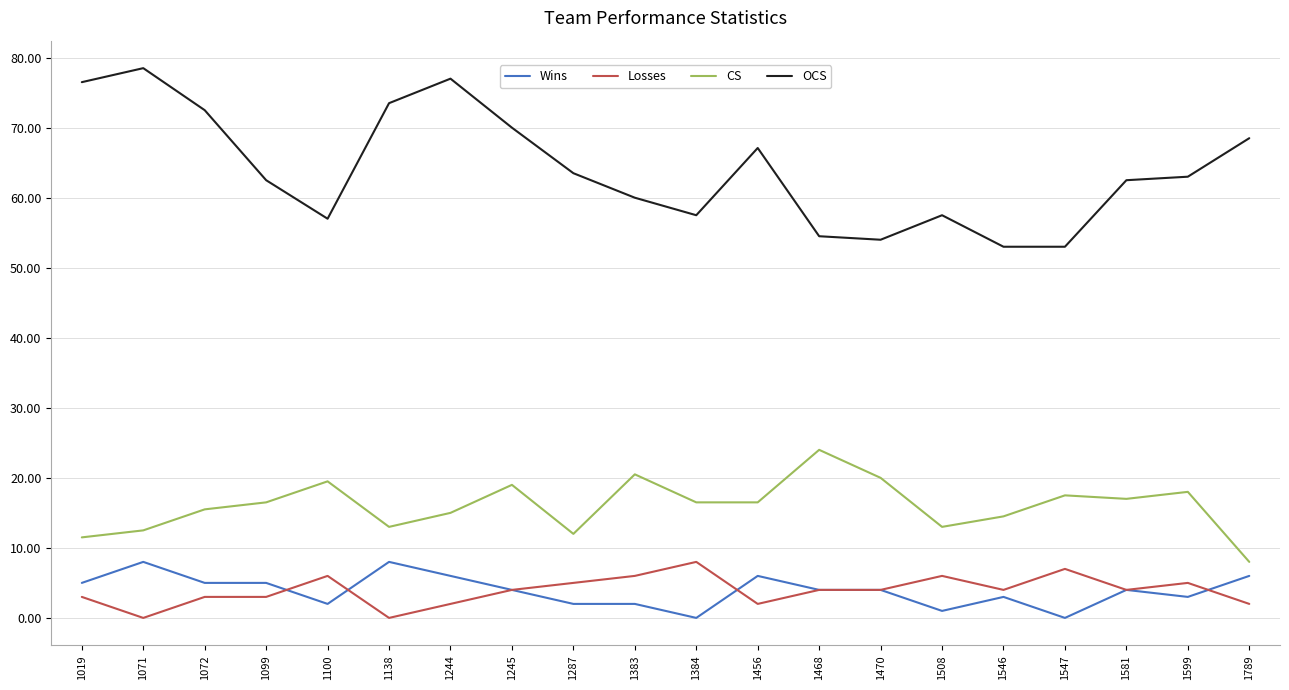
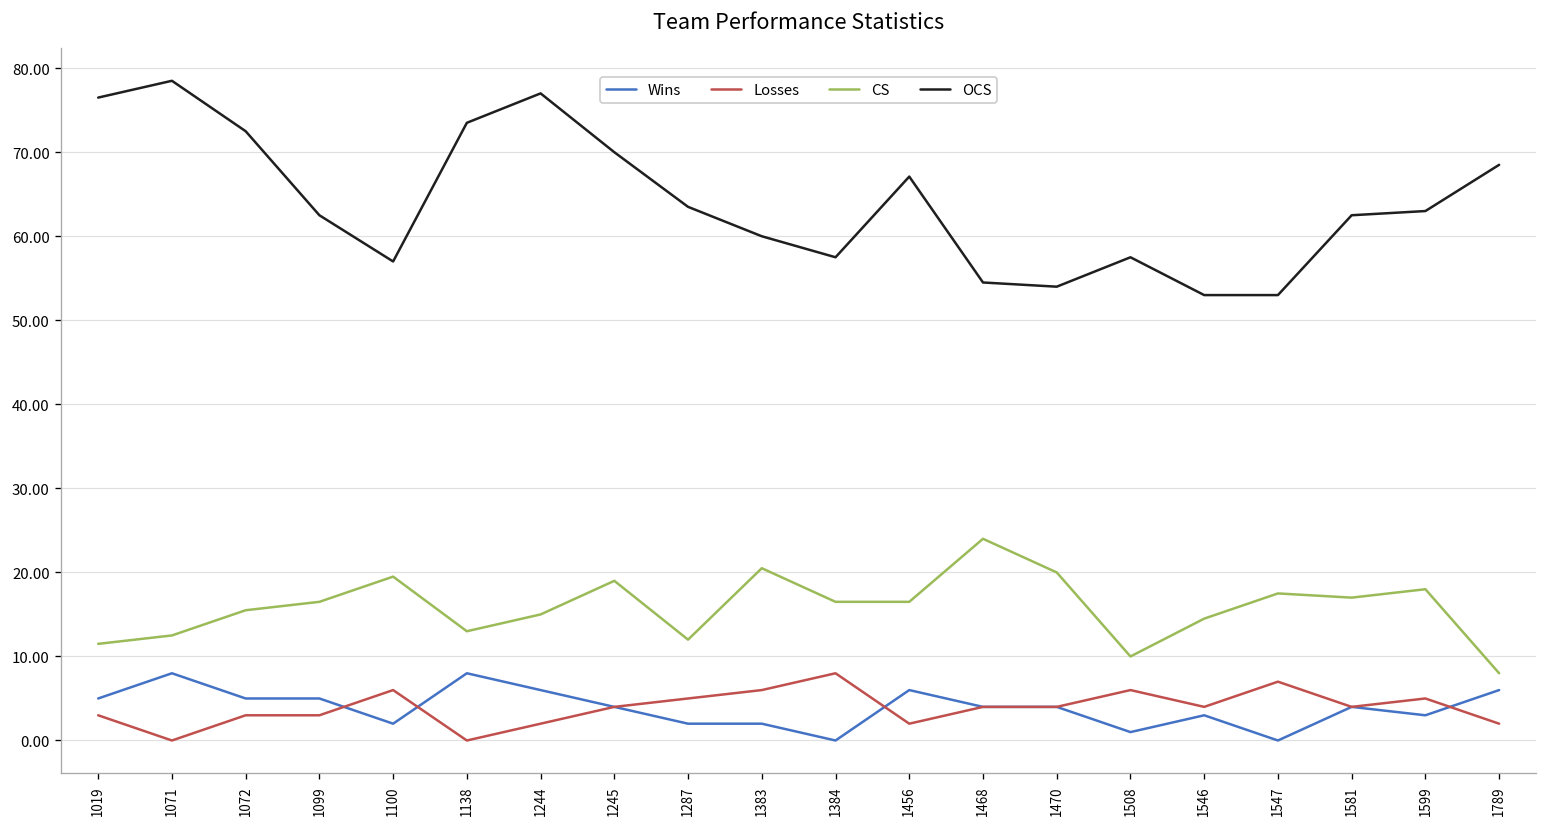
  {
    "Wins": {
      "1019": 5,
      "1071": 8,
      "1072": 5,
      "1099": 5,
      "1100": 2,
      "1138": 8,
      "1244": 6,
      "1287": 2,
      "1383": 2,
      "1384": 0,
      "1456": 6,
      "1508": 1,
      "1546": 3,
      "1547": 0,
      "1599": 3,
      "1789": 6
    },
    "Losses": {
      "1019": 3,
      "1071": 0,
      "1072": 3,
      "1099": 3,
      "1100": 6,
      "1138": 0,
      "1244": 2,
      "1287": 5,
      "1383": 6,
      "1384": 8,
      "1456": 2,
      "1508": 6,
      "1546": 4,
      "1547": 7,
      "1599": 5,
      "1789": 2
    },
    "CS": {
      "1019": 12,
      "1071": 13,
      "1072": 16,
      "1099": 17,
      "1100": 20,
      "1138": 13,
      "1244": 15,
      "1245": 19,
      "1287": 12,
      "1383": 21,
      "1384": 17,
      "1456": 17,
      "1468": 24,
      "1470": 20,
-     "1508": 13,
+     "1508": 10,
      "1546": 15,
      "1547": 18,
      "1581": 17,
      "1599": 18,
      "1789": 8
    },
    "OCS": {
      "1019": 77,
      "1071": 79,
      "1072": 73,
      "1099": 63,
      "1100": 57,
      "1138": 74,
      "1244": 77,
      "1245": 70,
      "1287": 64,
      "1383": 60,
      "1384": 58,
      "1456": 67,
      "1468": 55,
      "1470": 54,
      "1508": 58,
      "1546": 53,
      "1547": 53,
      "1581": 63,
      "1599": 63,
      "1789": 69
    }
  }
